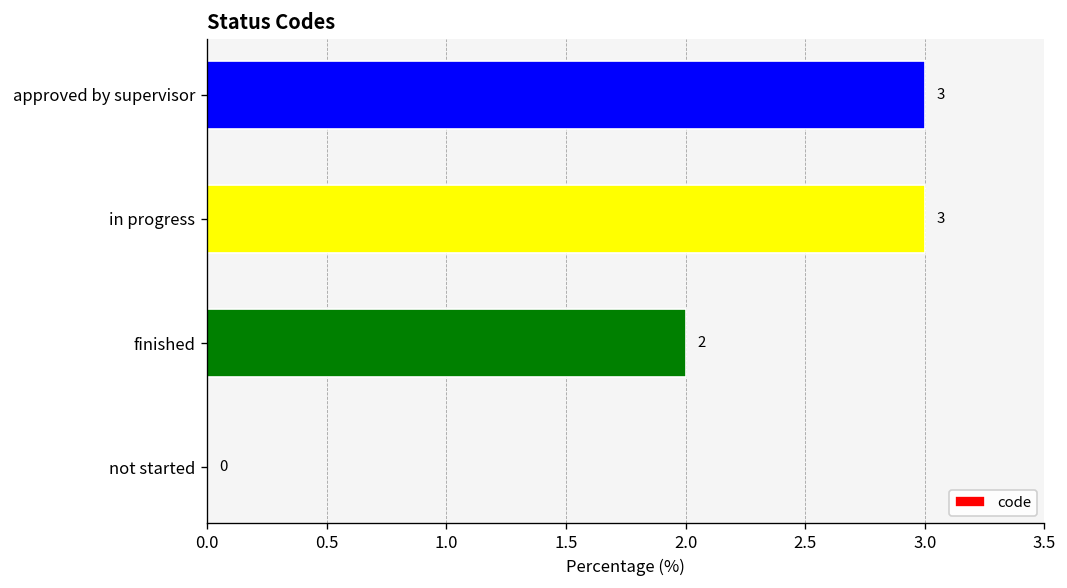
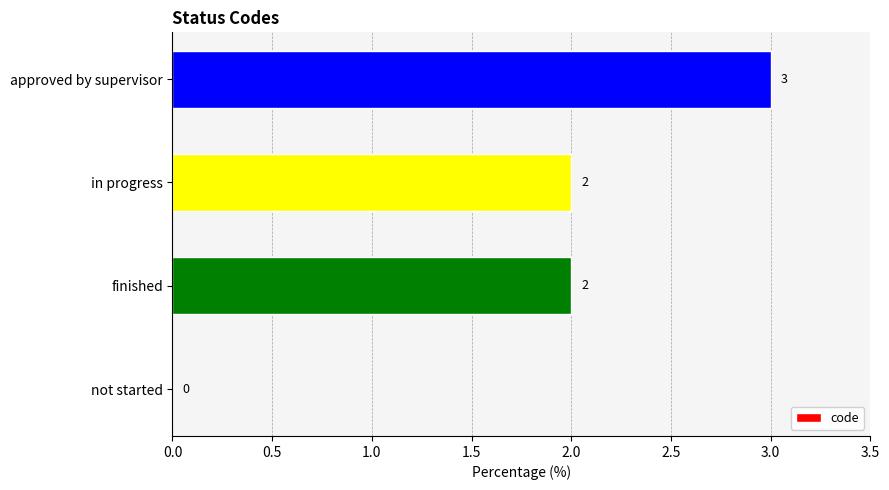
  {
    "approved by supervisor": 3,
-   "in progress": 3,
+   "in progress": 2,
    "finished": 2,
    "not started": 0
  }
